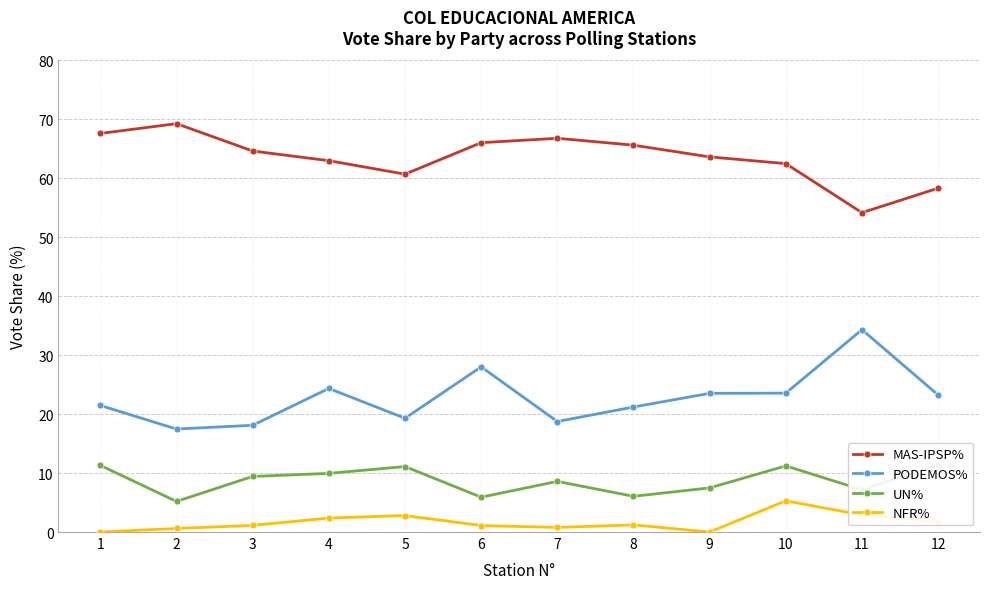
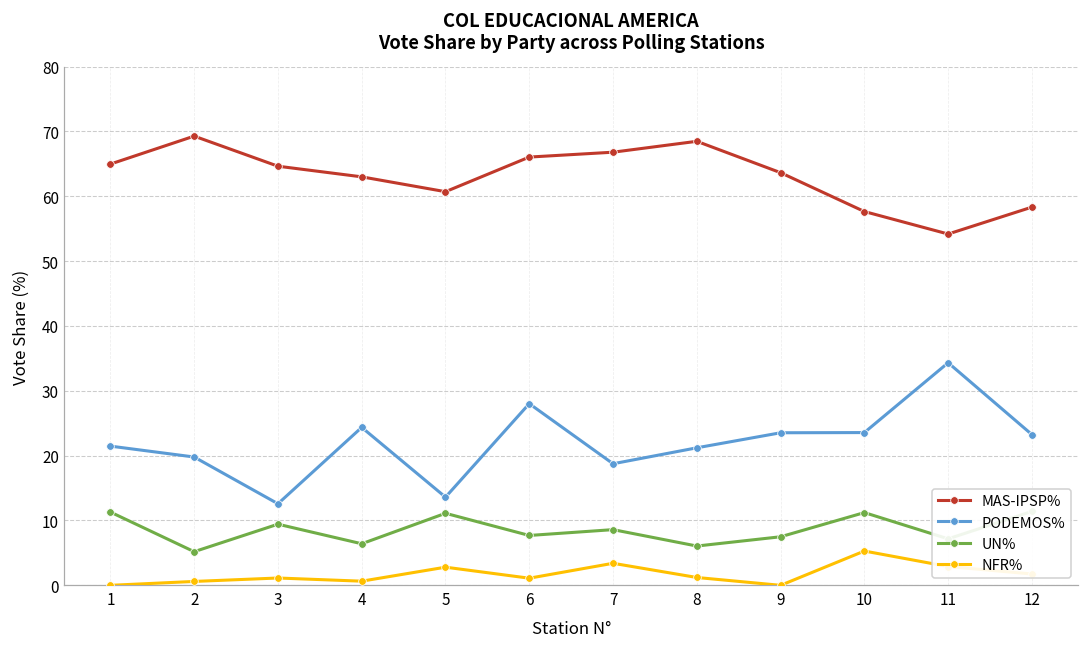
  {
    "MAS-IPSP%": {
-     "1": 68,
+     "1": 65,
      "2": 69,
      "3": 65,
      "4": 63,
      "5": 61,
      "6": 66,
      "7": 67,
-     "8": 66,
+     "8": 68,
      "9": 64,
-     "10": 63,
+     "10": 58,
      "11": 54,
      "12": 58
    },
    "PODEMOS%": {
      "1": 21,
-     "2": 17,
-     "3": 18,
+     "2": 20,
+     "3": 13,
      "4": 24,
-     "5": 19,
+     "5": 14,
      "6": 28,
      "7": 19,
      "8": 21,
      "9": 24,
      "10": 24,
      "11": 34,
      "12": 23
    },
    "UN%": {
      "1": 11,
      "2": 5,
      "3": 9,
-     "4": 10,
+     "4": 6,
      "5": 11,
-     "6": 6,
+     "6": 8,
      "7": 9,
      "8": 6,
      "9": 7,
      "10": 11
    },
    "NFR%": {
      "1": 0,
      "2": 1,
      "3": 1,
-     "4": 2,
+     "4": 1,
      "5": 3,
      "6": 1,
-     "7": 1,
+     "7": 3,
      "8": 1,
      "9": 0,
      "10": 5
    }
  }
